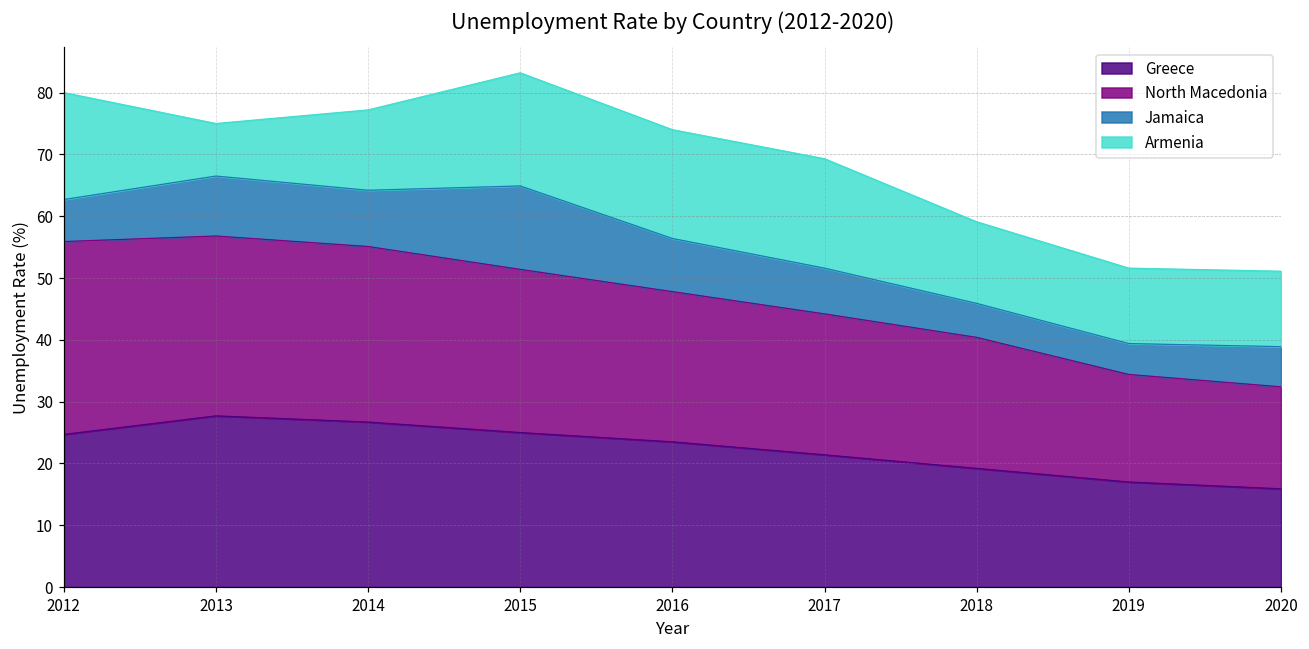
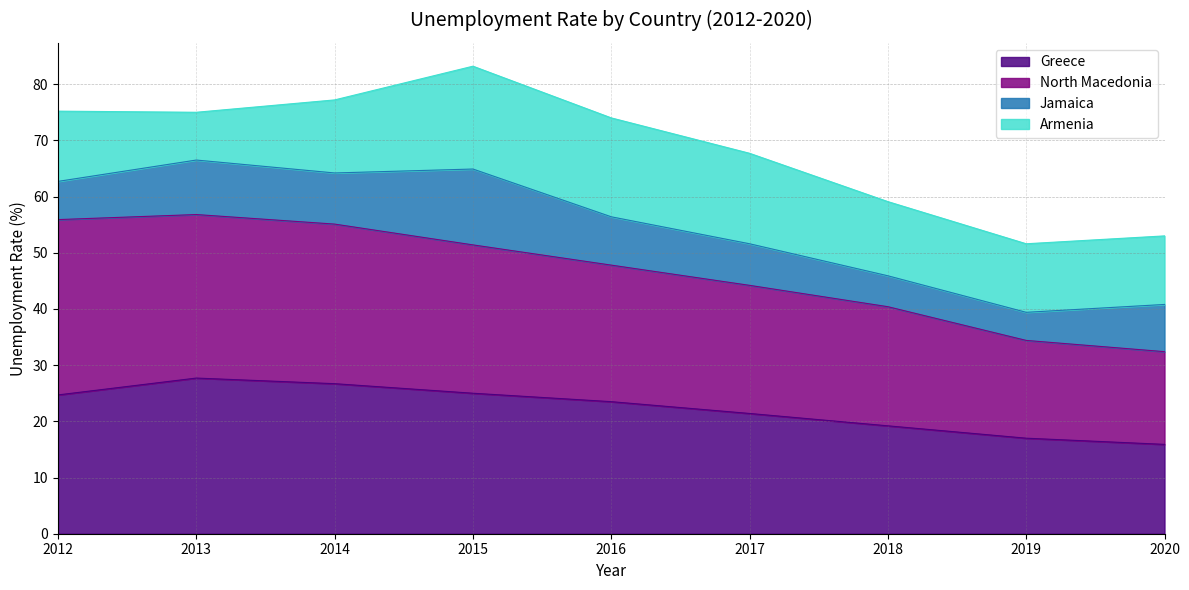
  {
    "Jamaica": {
      "2012": 7,
      "2013": 10,
      "2014": 9,
      "2015": 14,
      "2016": 9,
      "2017": 7,
      "2018": 6,
      "2019": 5,
-     "2020": 7
+     "2020": 8
    },
    "Armenia": {
-     "2012": 17,
+     "2012": 12,
      "2013": 9,
      "2014": 13,
      "2015": 18,
      "2016": 18,
-     "2017": 18,
+     "2017": 16,
      "2018": 13,
      "2019": 12,
      "2020": 12
    }
  }
